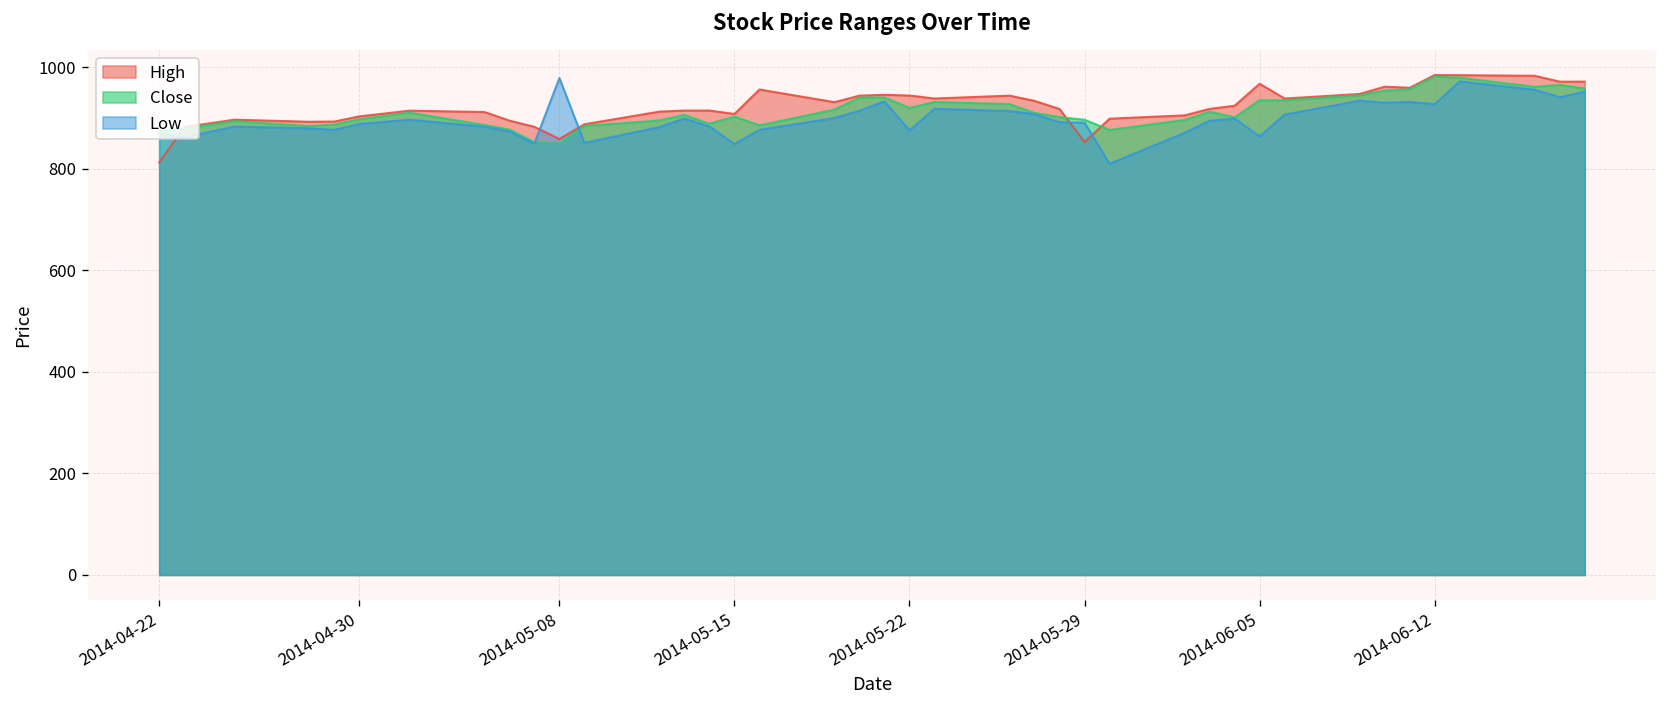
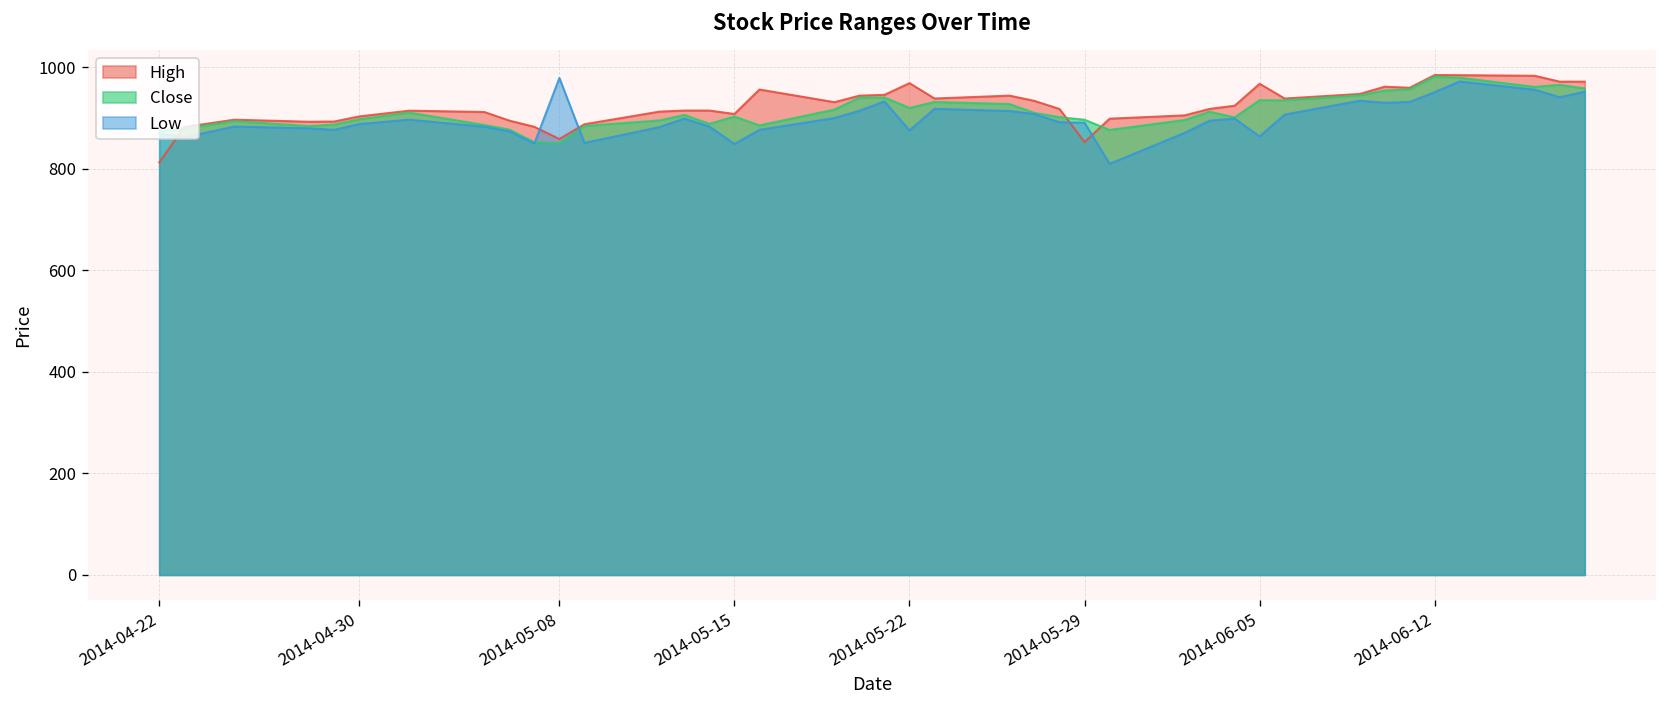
  {
    "High": {
      "2014-04-22": 810,
      "2014-05-08": 860,
-     "2014-05-22": 940,
+     "2014-05-22": 970,
      "2014-05-29": 850,
      "2014-06-05": 970
    },
    "Close": {
      "2014-05-08": 850,
      "2014-05-22": 920,
      "2014-06-05": 940
    },
    "Low": {
      "2014-04-30": 890,
      "2014-05-08": 980,
      "2014-05-15": 850,
      "2014-05-22": 880,
      "2014-06-05": 860,
-     "2014-06-12": 930
+     "2014-06-12": 950
    }
  }
